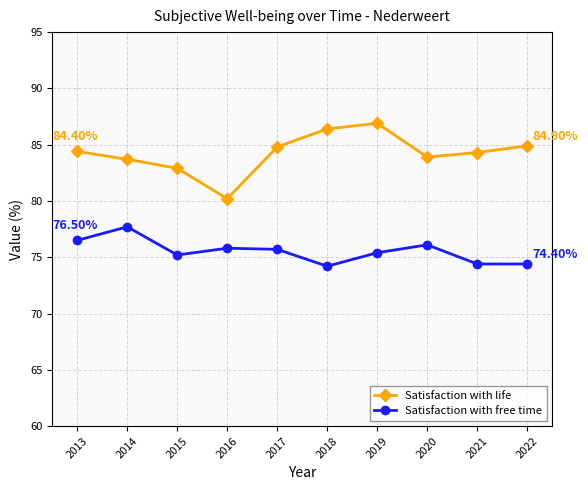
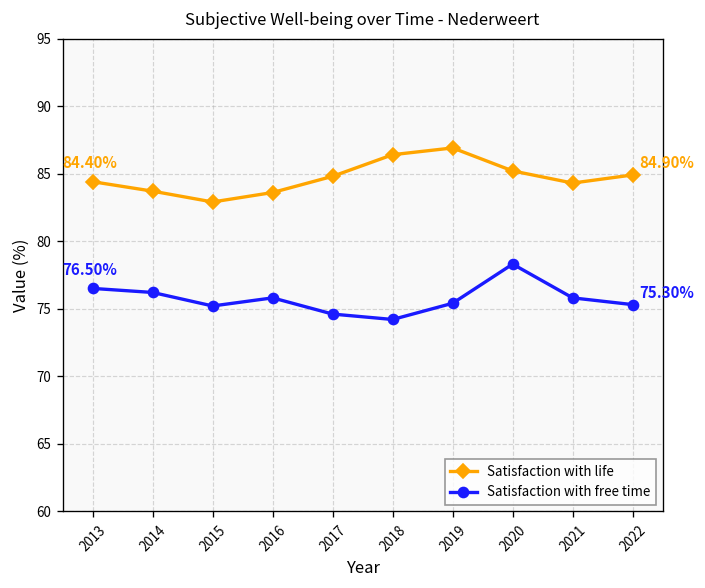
  {
    "Satisfaction with life": {
      "2014": "83.7",
      "2015": "82.9",
-     "2016": "80.2",
+     "2016": "83.6",
      "2017": "84.8",
      "2018": "86.4",
      "2019": "86.9",
-     "2020": "83.9",
+     "2020": "85.2",
      "2021": "84.3"
    },
    "Satisfaction with free time": {
      "2013": "76.50%",
-     "2014": "77.7",
-     "2017": "75.7",
-     "2020": "76.1",
-     "2021": "74.4",
-     "2022": "74.40%"
+     "2014": "76.2",
+     "2017": "74.6",
+     "2020": "78.3",
+     "2021": "75.8",
+     "2022": "75.30%"
    }
  }
